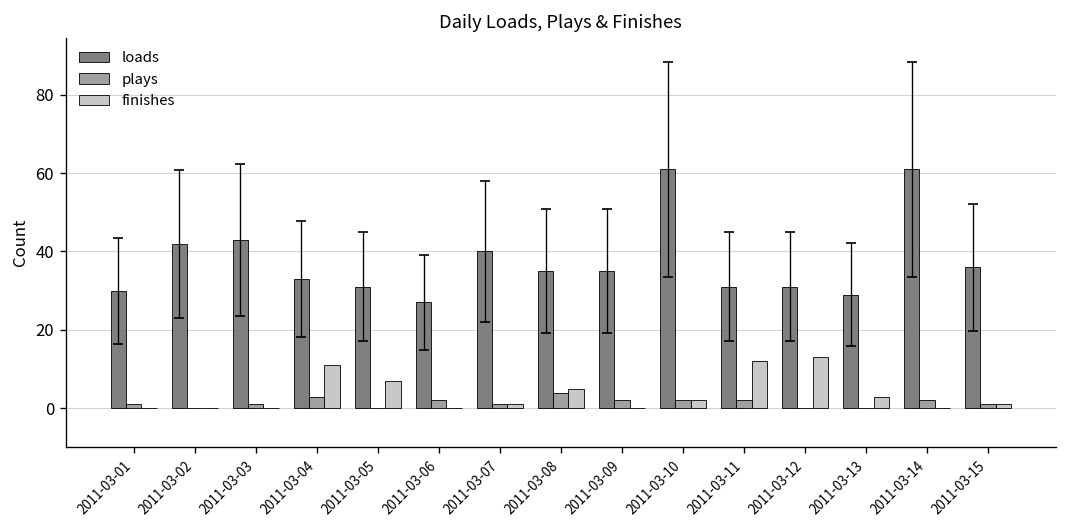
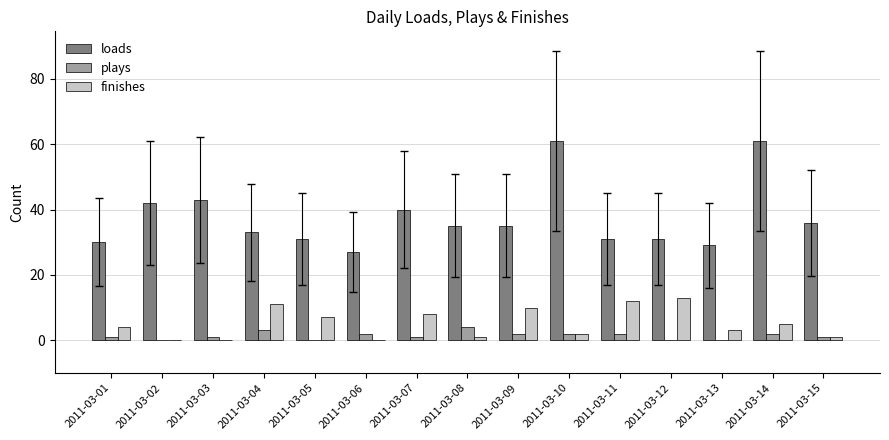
  {
    "finishes": {
-     "2011-03-01": 0,
+     "2011-03-01": 4,
      "2011-03-02": 0,
      "2011-03-03": 0,
      "2011-03-04": 11,
      "2011-03-05": 7,
      "2011-03-06": 0,
-     "2011-03-07": 1,
-     "2011-03-08": 5,
-     "2011-03-09": 0,
+     "2011-03-07": 8,
+     "2011-03-08": 1,
+     "2011-03-09": 10,
      "2011-03-10": 2,
      "2011-03-11": 12,
      "2011-03-12": 13,
      "2011-03-13": 3,
-     "2011-03-14": 0,
+     "2011-03-14": 5,
      "2011-03-15": 1
    }
  }
